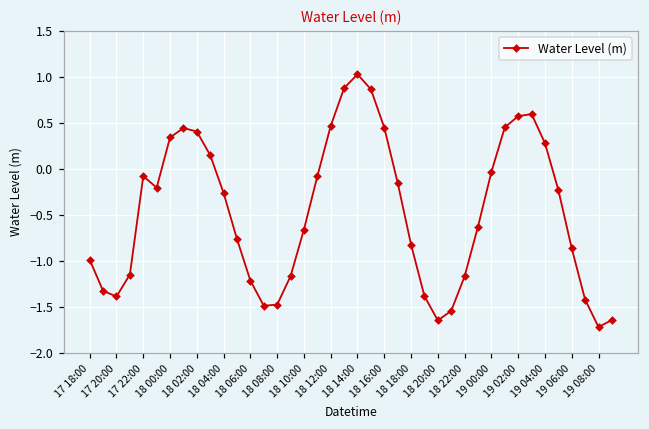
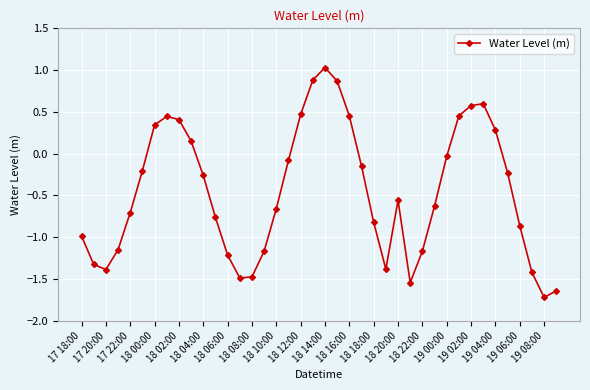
  {
    "17 18:00": -1.0,
    "17 20:00": -1.4,
-   "17 22:00": -0.1,
+   "17 22:00": -0.7,
    "18 00:00": 0.3,
    "18 02:00": 0.4,
    "18 04:00": -0.3,
    "18 06:00": -1.2,
    "18 08:00": -1.5,
    "18 10:00": -0.7,
    "18 12:00": 0.5,
    "18 14:00": 1.0,
    "18 16:00": 0.5,
    "18 18:00": -0.8,
-   "18 20:00": -1.6,
+   "18 20:00": -0.6,
    "18 22:00": -1.2,
    "19 00:00": 0.0,
    "19 02:00": 0.6,
    "19 04:00": 0.3,
    "19 06:00": -0.9,
    "19 08:00": -1.7
  }
